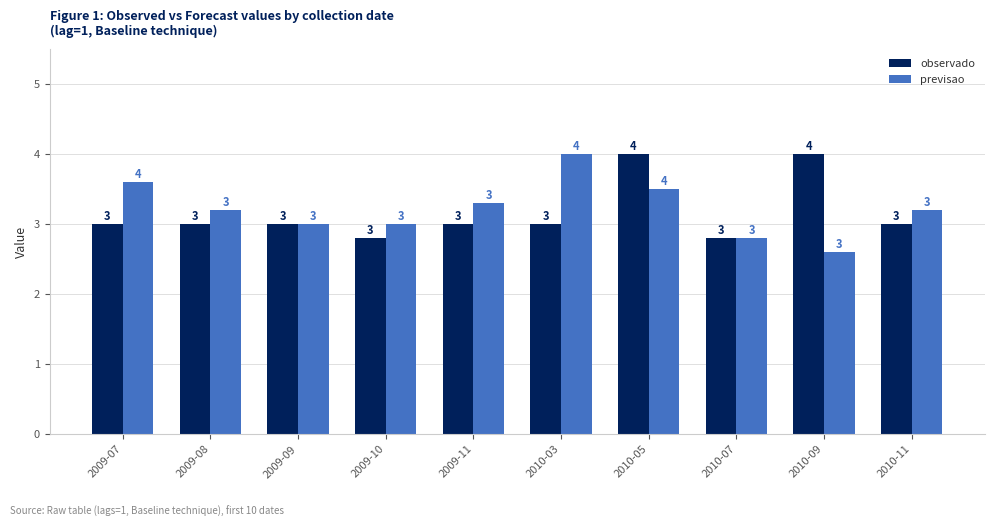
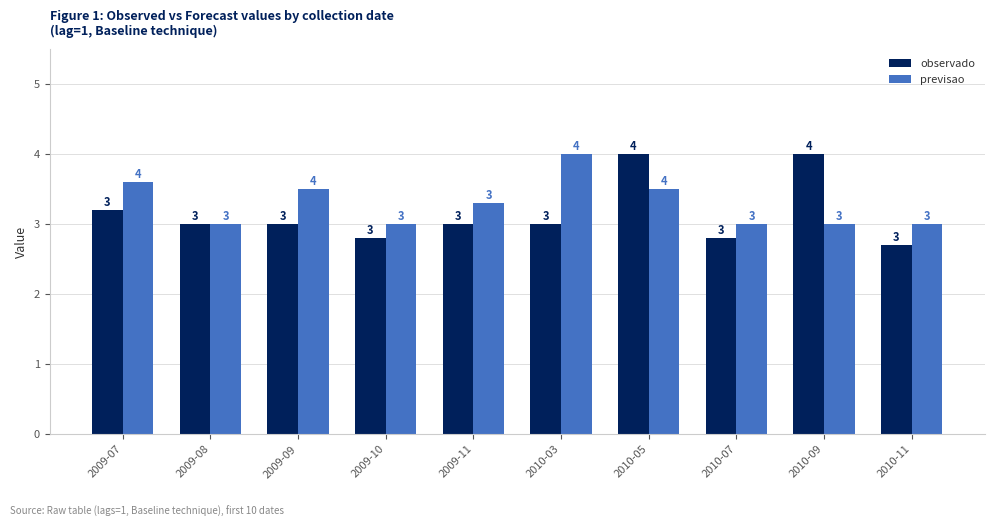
  {
    "observado": {
-     "2009-07": 3.0,
-     "2010-11": 3.0
+     "2009-07": 3.2,
+     "2010-11": 2.7
    },
    "previsao": {
      "2009-07": 4,
-     "2009-08": 3.2,
-     "2009-09": 3,
+     "2009-08": 3.0,
+     "2009-09": 4,
      "2009-10": 3,
      "2009-11": 3,
      "2010-03": 4,
      "2010-05": 4,
-     "2010-07": 2.8,
-     "2010-09": 2.6,
-     "2010-11": 3.2
+     "2010-07": 3.0,
+     "2010-09": 3.0,
+     "2010-11": 3.0
    }
  }
